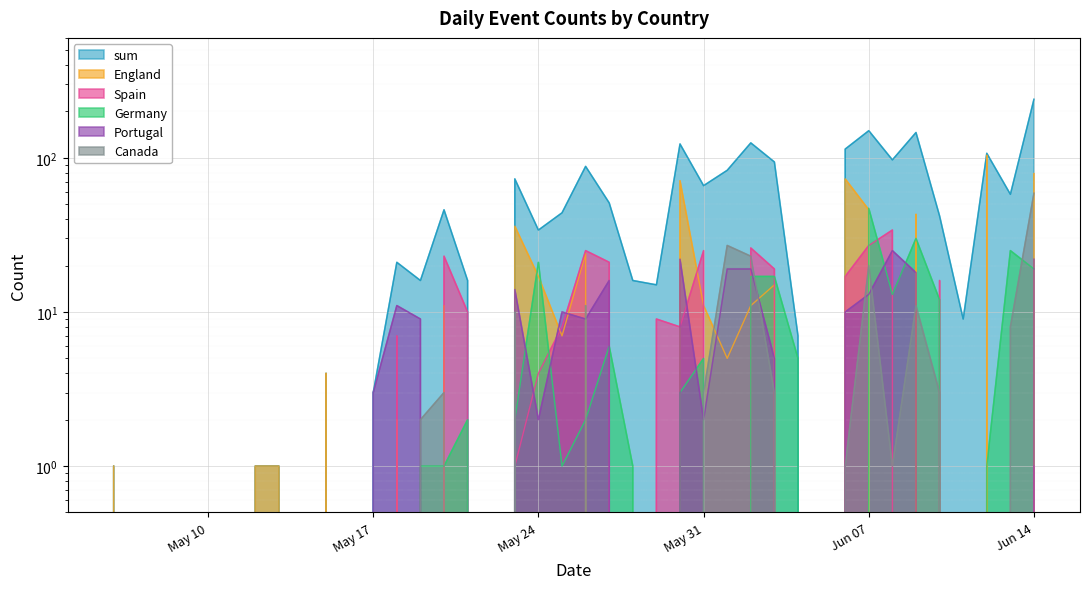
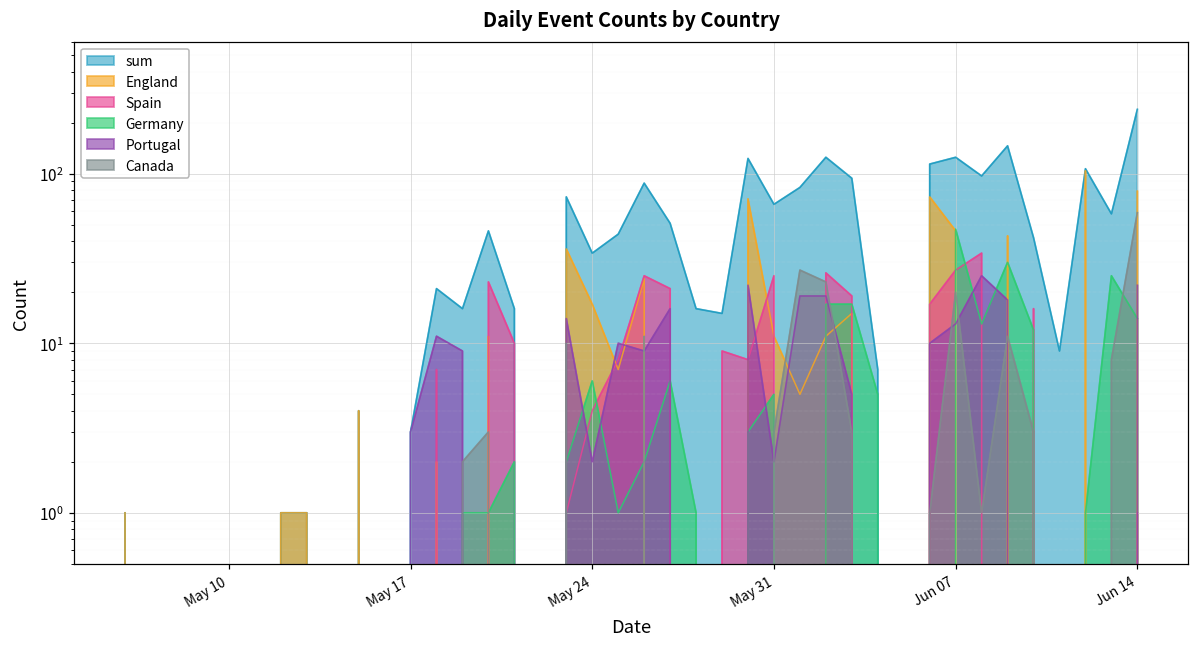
  {
    "sum": {
      "May 24": 34,
      "May 31": 66,
-     "Jun 07": 150,
+     "Jun 07": 130,
      "Jun 14": 240
    },
    "England": {
      "May 24": 17,
      "May 31": 11,
      "Jun 14": 80
    },
    "Spain": {
      "May 24": 4,
      "May 31": 25,
      "Jun 07": 27,
      "Jun 14": 1
    },
    "Germany": {
-     "May 24": 21,
+     "May 24": 6,
      "May 31": 5,
-     "Jun 14": 19
+     "Jun 14": 14
    },
    "Portugal": {
      "May 24": 2,
      "May 31": 2,
      "Jun 07": 13,
      "Jun 14": 22
    },
    "Canada": {
      "May 31": 3,
      "Jun 07": 20,
      "Jun 14": 59
    }
  }
